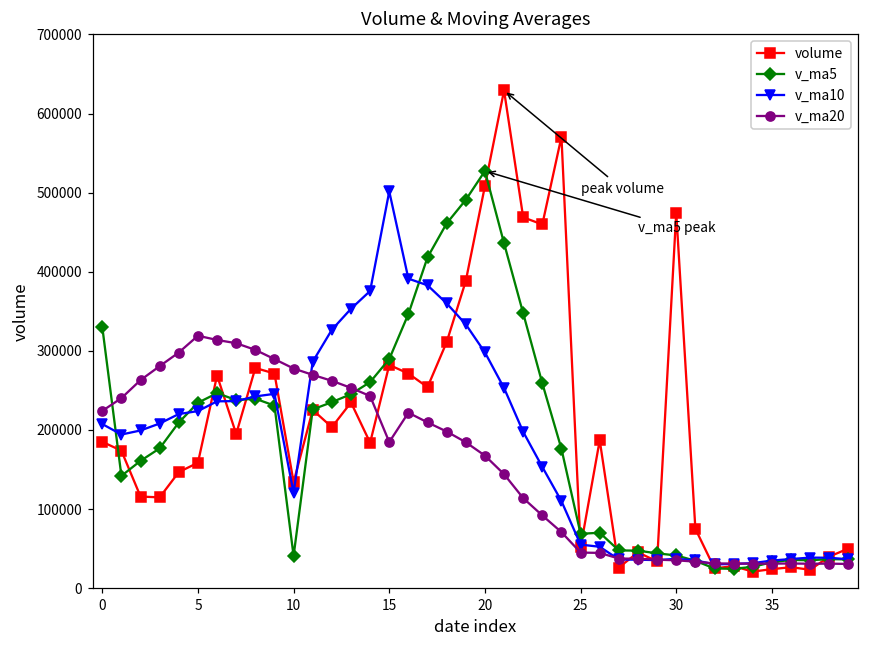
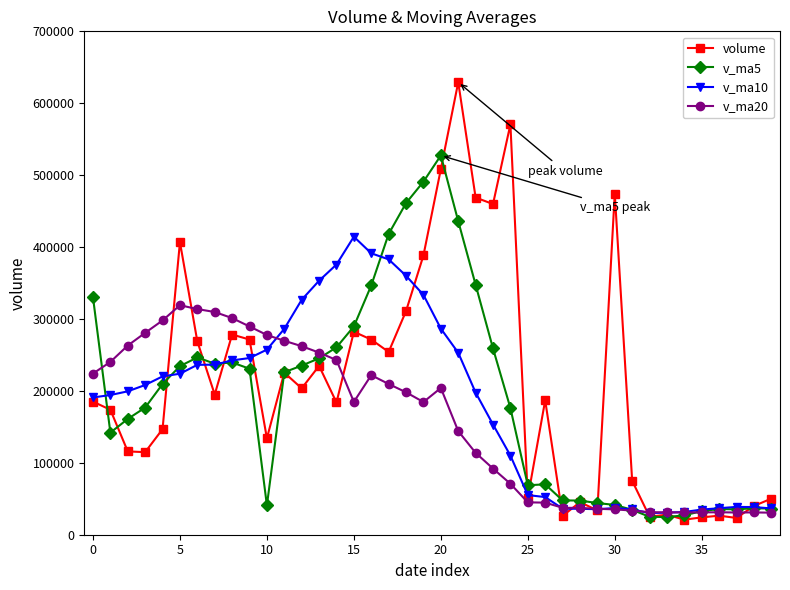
  {
    "volume": {
      "0": 190000,
-     "5": 160000,
+     "5": 410000,
      "10": 130000,
      "15": 280000,
      "20": 510000,
      "30": 470000,
      "35": 20000
    },
    "v_ma5": {
      "0": 330000,
      "5": 230000,
      "10": 40000,
      "15": 290000,
      "20": 530000,
      "25": 70000,
      "30": 40000
    },
    "v_ma10": {
-     "0": 210000,
+     "0": 190000,
      "5": 220000,
-     "10": 120000,
-     "15": 500000,
-     "20": 300000
+     "10": 260000,
+     "15": 410000,
+     "20": 290000
    },
    "v_ma20": {
      "0": 220000,
      "5": 320000,
      "10": 280000,
      "15": 180000,
-     "20": 170000,
+     "20": 200000,
      "25": 50000
    }
  }
